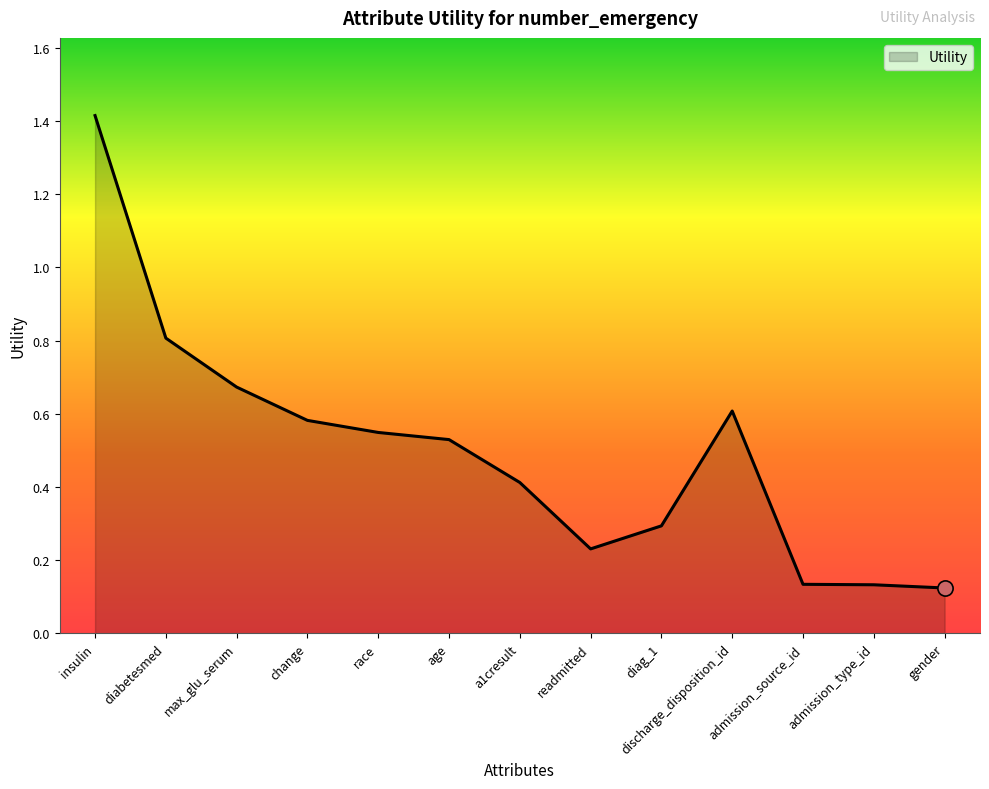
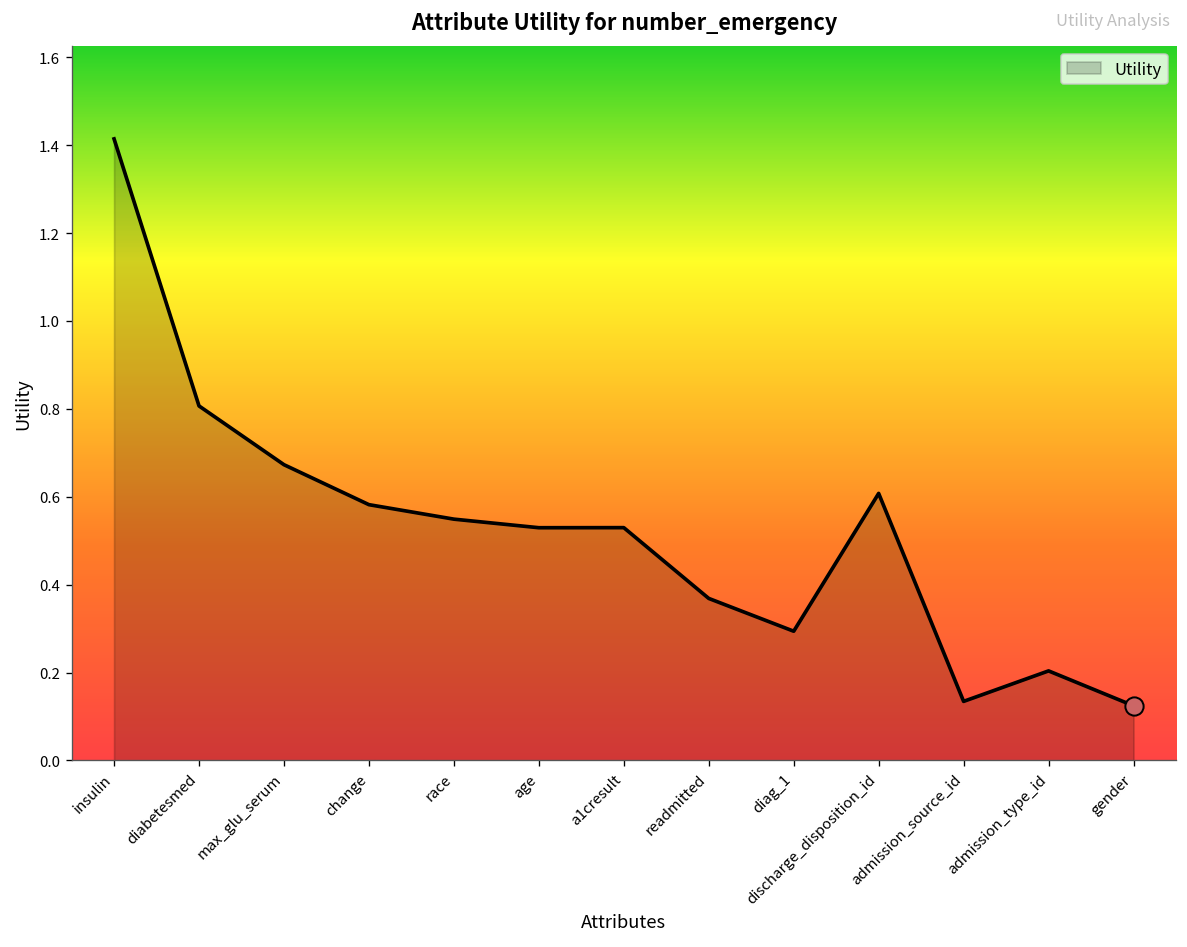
  {
    "Utility": {
      "insulin": 1.41,
      "diabetesmed": 0.81,
      "max_glu_serum": 0.67,
      "change": 0.58,
      "race": 0.55,
      "age": 0.53,
-     "a1cresult": 0.41,
-     "readmitted": 0.23,
+     "a1cresult": 0.53,
+     "readmitted": 0.37,
      "diag_1": 0.29,
      "discharge_disposition_id": 0.61,
      "admission_source_id": 0.13,
-     "admission_type_id": 0.13
+     "admission_type_id": 0.20
    }
  }
